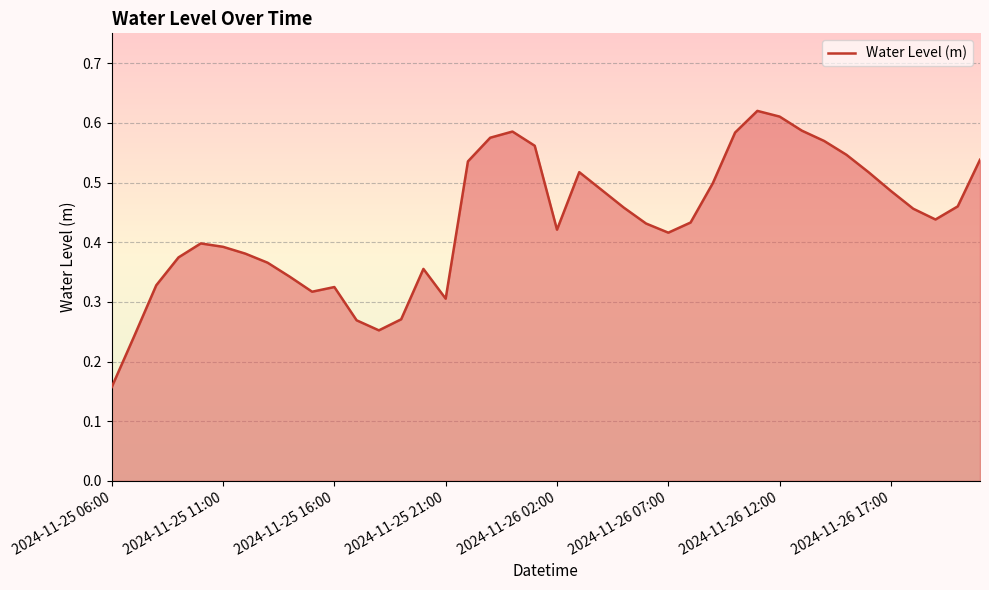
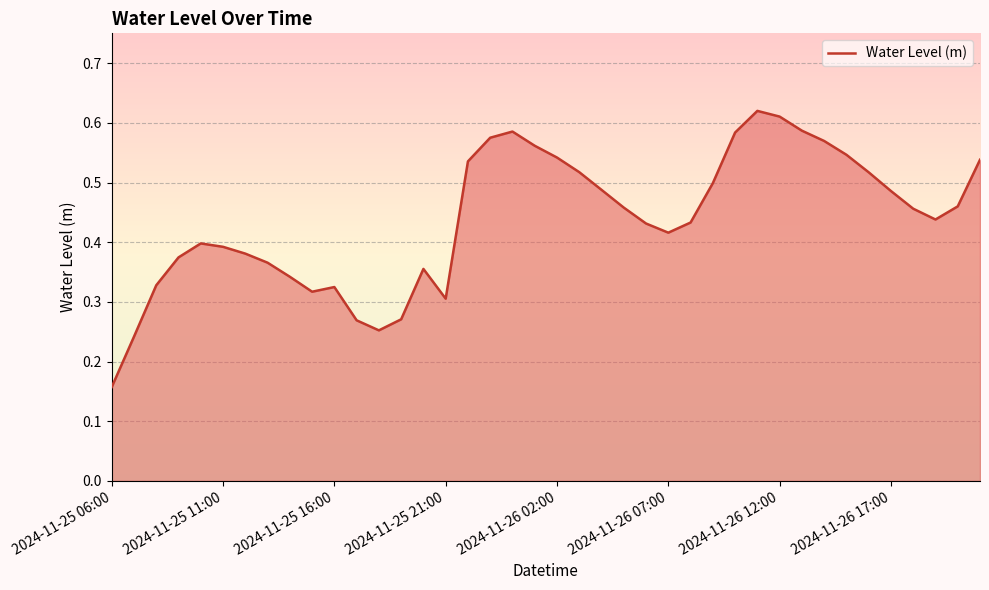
  {
    "2024-11-25 06:00": 0.16,
    "2024-11-25 11:00": 0.39,
    "2024-11-25 16:00": 0.32,
    "2024-11-25 21:00": 0.31,
-   "2024-11-26 02:00": 0.42,
+   "2024-11-26 02:00": 0.54,
    "2024-11-26 07:00": 0.42,
    "2024-11-26 12:00": 0.61,
    "2024-11-26 17:00": 0.49
  }
